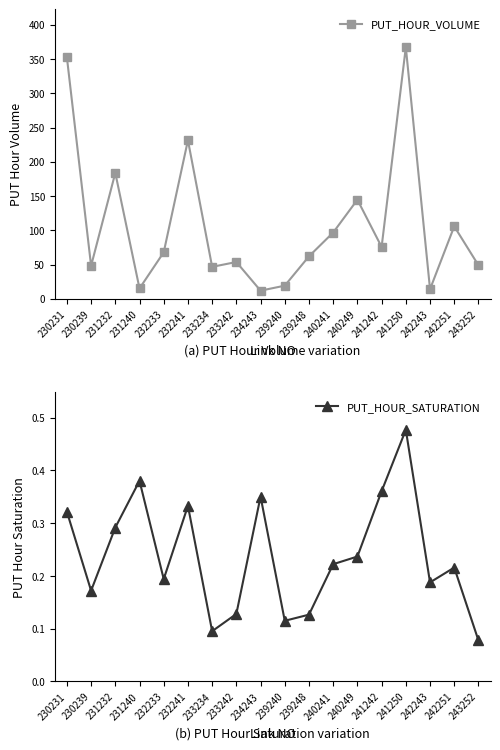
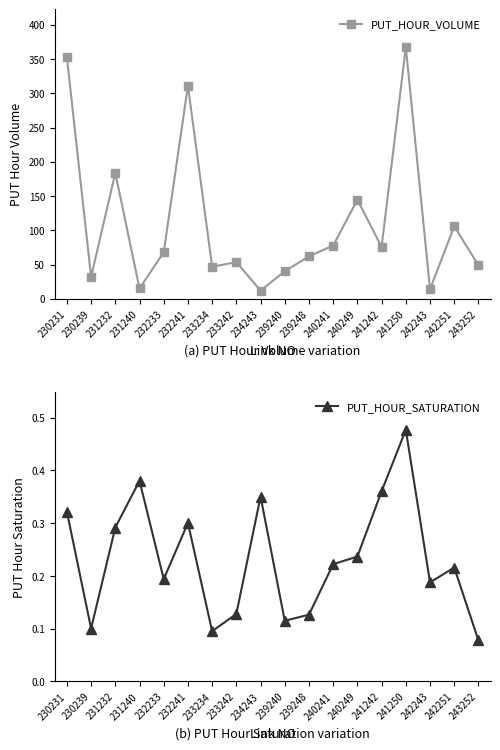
  {
    "(a) PUT Hour Volume variation": {
      "230231": 350,
-     "230239": 50,
+     "230239": 30,
      "231232": 180,
      "231240": 20,
      "232233": 70,
-     "232241": 230,
+     "232241": 310,
      "233234": 50,
      "233242": 50,
      "234243": 10,
-     "239240": 20,
+     "239240": 40,
      "239248": 60,
-     "240241": 100,
+     "240241": 80,
      "240249": 140,
      "241242": 80,
      "241250": 370,
      "242243": 10,
      "242251": 110,
      "243252": 50
    },
    "(b) PUT Hour Saturation variation": {
      "230231": 0.32,
-     "230239": 0.17,
+     "230239": 0.10,
      "231232": 0.29,
      "231240": 0.38,
      "232233": 0.19,
-     "232241": 0.33,
+     "232241": 0.30,
      "233234": 0.10,
      "233242": 0.13,
      "234243": 0.35,
      "239240": 0.12,
      "239248": 0.13,
      "240241": 0.22,
      "240249": 0.24,
      "241242": 0.36,
      "241250": 0.48,
      "242243": 0.19,
      "242251": 0.22,
      "243252": 0.08
    }
  }
